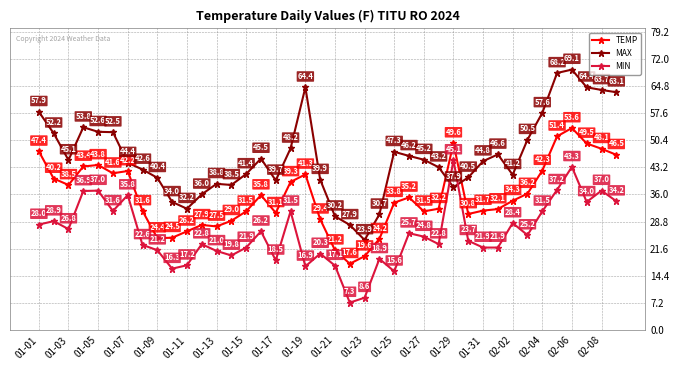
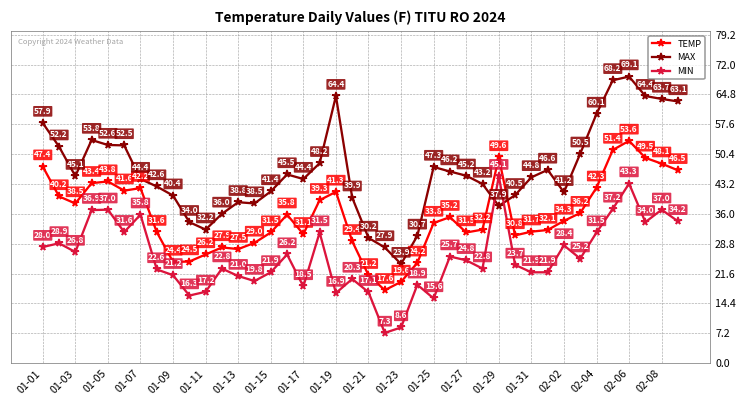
  {
    "MAX": {
-     "01-17": 39.7,
-     "02-04": 57.6
+     "01-17": 44.4,
+     "02-04": 60.1
    }
  }
